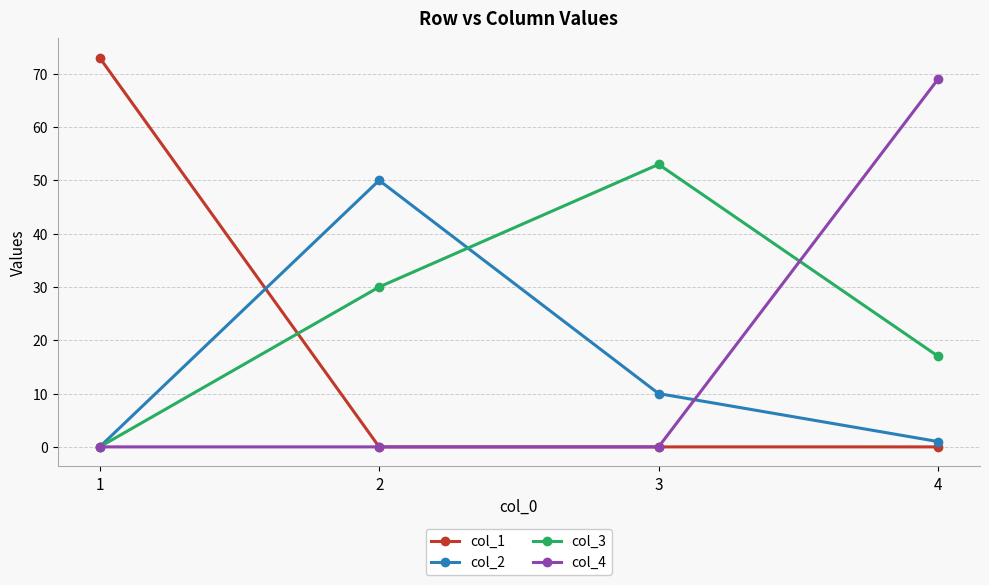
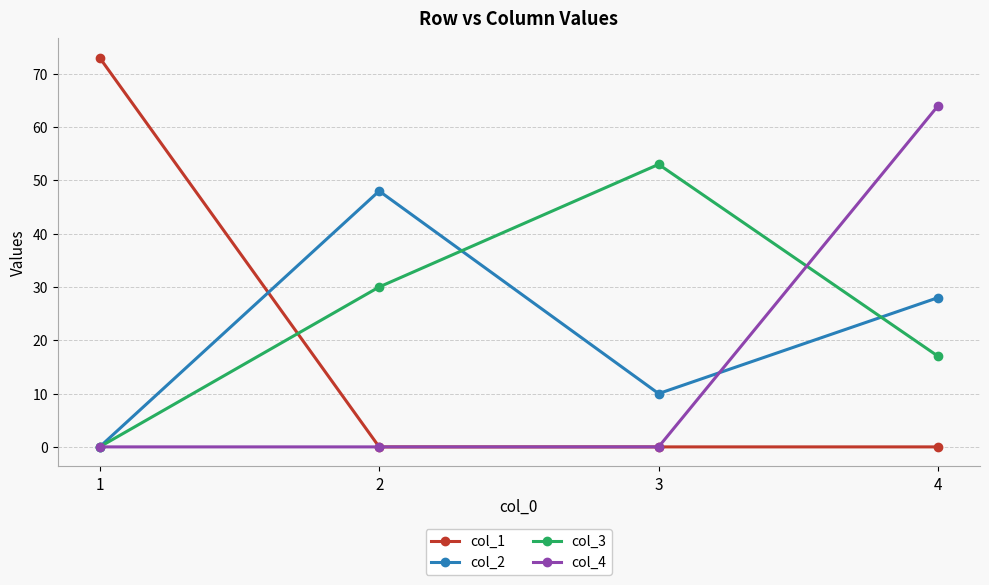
  {
    "col_1": {
      "1": 73,
      "4": 0
    },
    "col_2": {
-     "2": 50,
+     "2": 48,
      "3": 10,
-     "4": 1
+     "4": 28
    },
    "col_3": {
      "2": 30,
      "3": 53,
      "4": 17
    },
    "col_4": {
-     "4": 69
+     "4": 64
    }
  }
